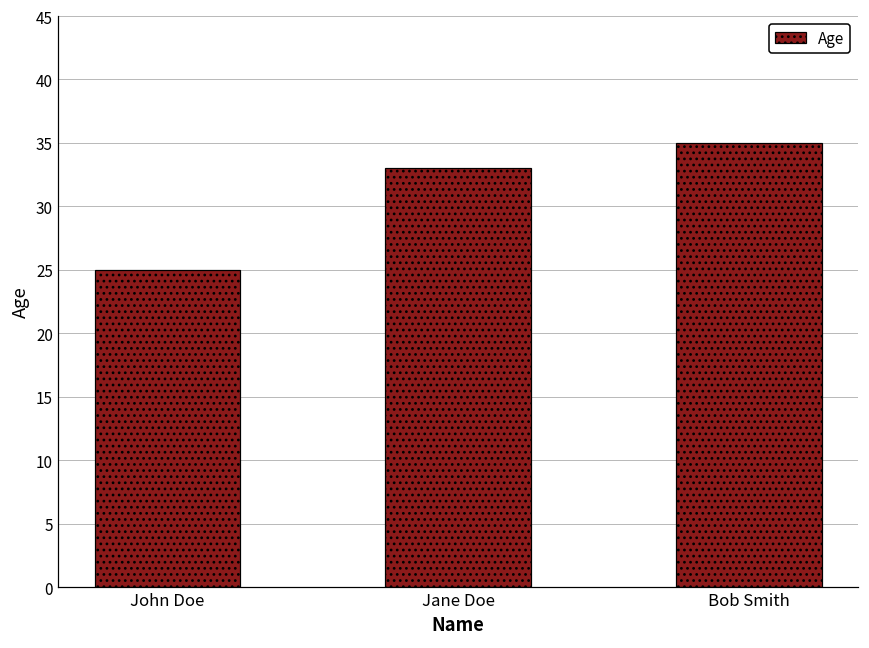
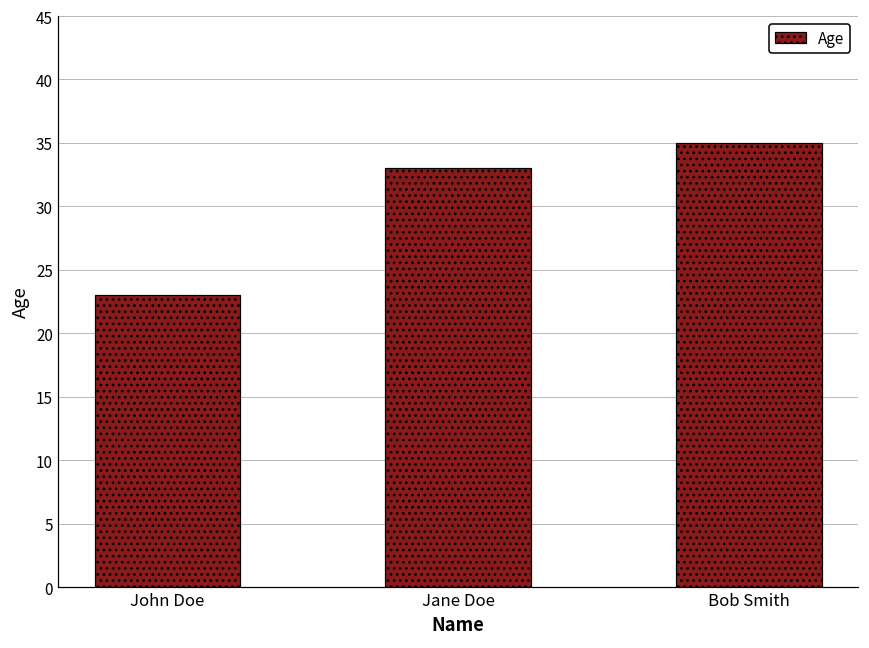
  {
-   "John Doe": 25,
+   "John Doe": 23,
    "Jane Doe": 33,
    "Bob Smith": 35
  }
